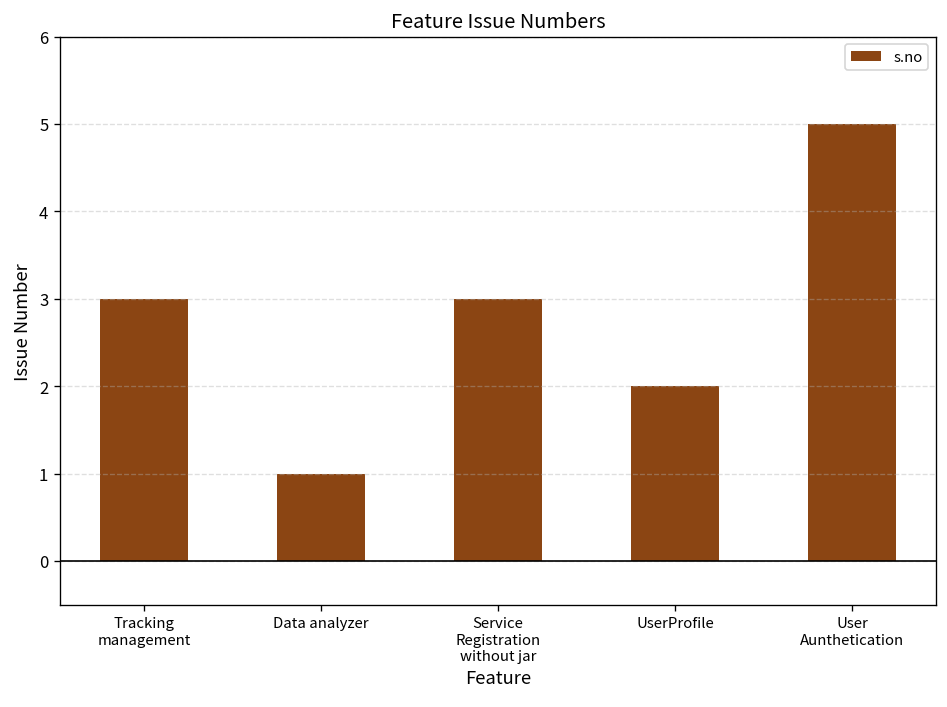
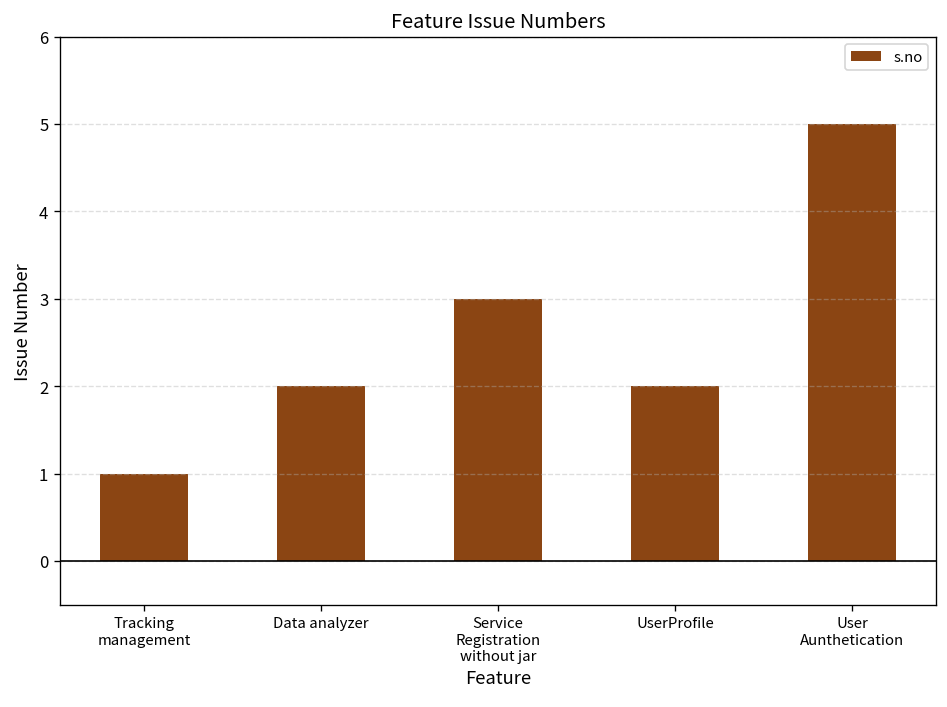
  {
-   "Tracking management": 3,
-   "Data analyzer": 1,
+   "Tracking management": 1,
+   "Data analyzer": 2,
    "Service Registration without jar": 3,
    "UserProfile": 2,
    "User Aunthetication": 5
  }
